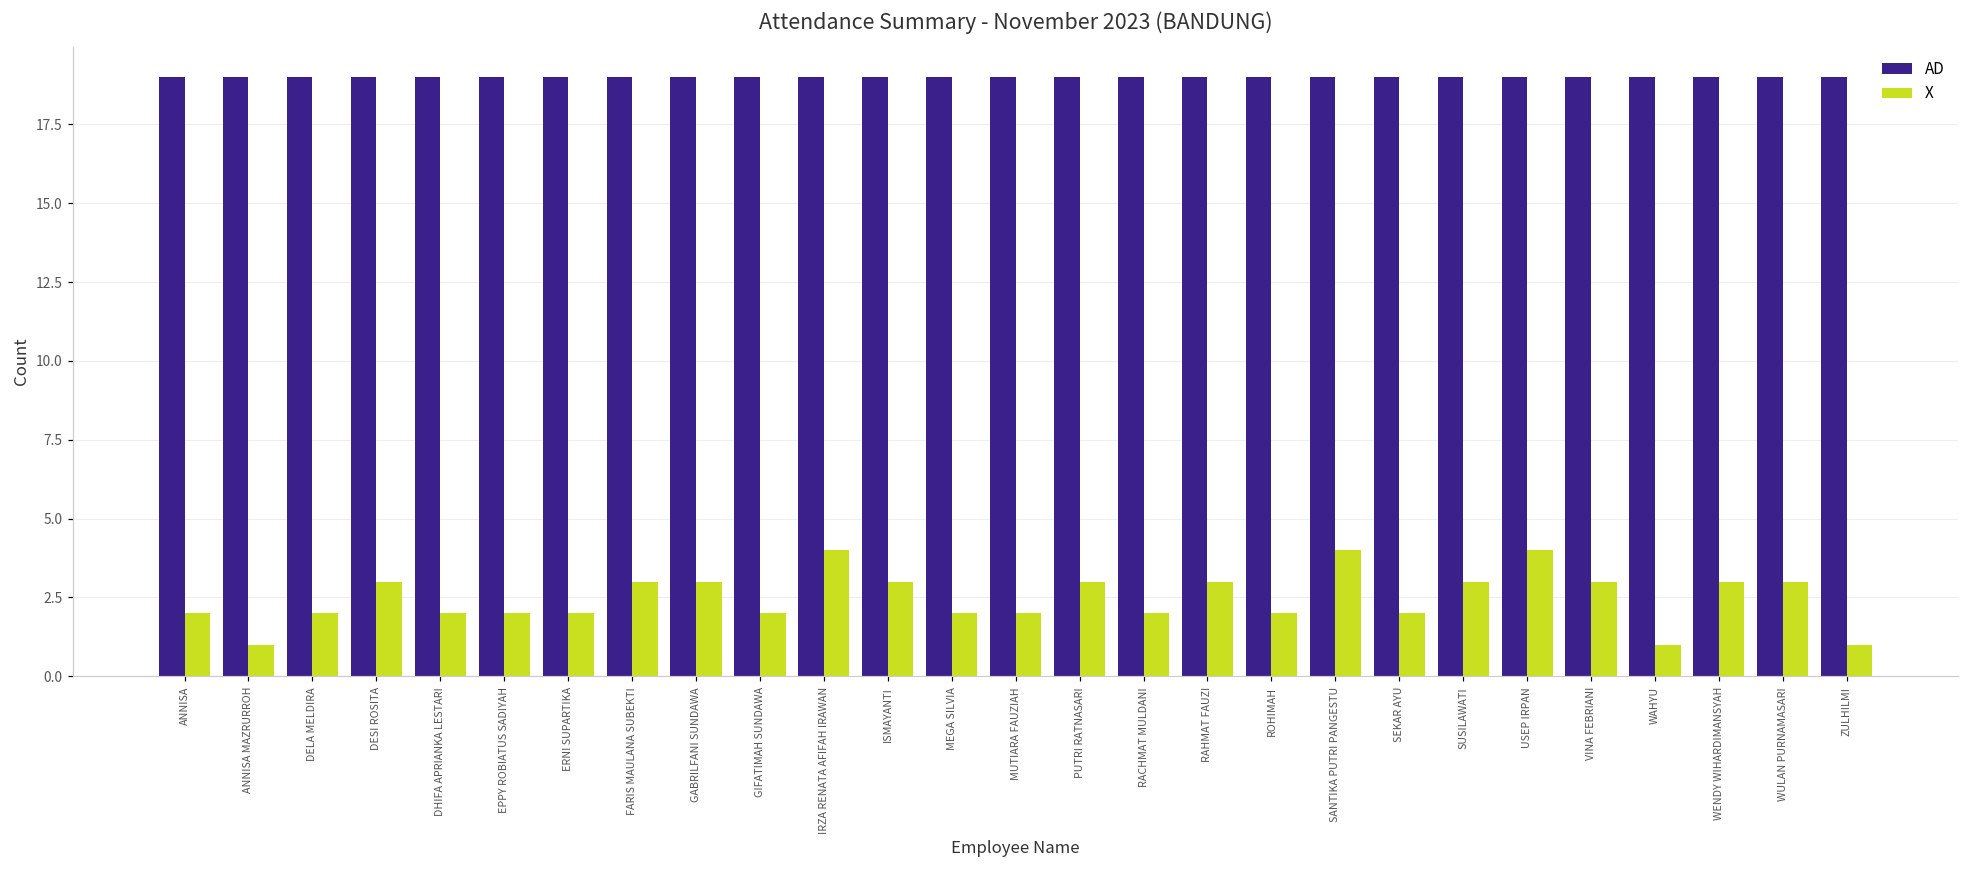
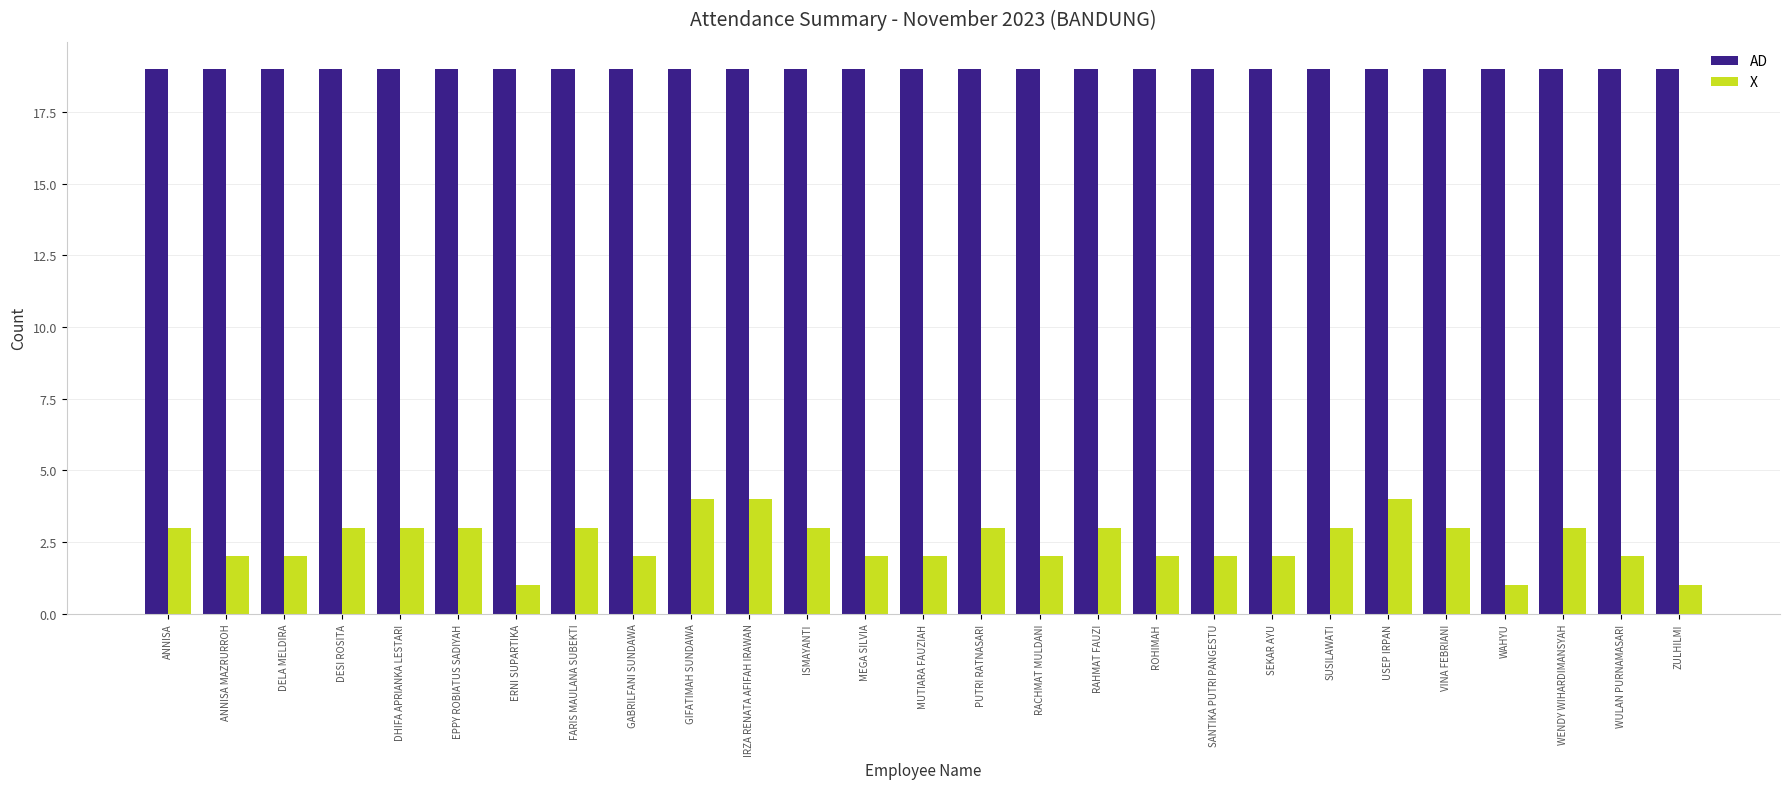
  {
    "AD": {
      "ANNISA": 19,
      "ANNISA MAZRURROH": 19,
      "DELA MELDIRA": 19,
      "DESI ROSITA": 19,
      "DHIFA APRIANKA LESTARI": 19,
      "EPPY ROBIATUS SADIYAH": 19,
      "ERNI SUPARTIKA": 19,
      "FARIS MAULANA SUBEKTI": 19,
      "GABRILFANI SUNDAWA": 19,
      "GIFATIMAH SUNDAWA": 19,
      "IRZA RENATA AFIFAH IRAWAN": 19,
      "ISMAYANTI": 19,
      "MEGA SILVIA": 19,
      "MUTIARA FAUZIAH": 19,
      "PUTRI RATNASARI": 19,
      "RACHMAT MULDANI": 19,
      "RAHMAT FAUZI": 19,
      "ROHIMAH": 19,
      "SANTIKA PUTRI PANGESTU": 19,
      "SEKAR AYU": 19,
      "SUSILAWATI": 19,
      "USEP IRPAN": 19,
      "VINA FEBRIANI": 19,
      "WAHYU": 19,
      "WENDY WIHARDIMANSYAH": 19,
      "WULAN PURNAMASARI": 19,
      "ZULHILMI": 19
    },
    "X": {
-     "ANNISA": 2,
-     "ANNISA MAZRURROH": 1,
+     "ANNISA": 3,
+     "ANNISA MAZRURROH": 2,
      "DELA MELDIRA": 2,
      "DESI ROSITA": 3,
-     "DHIFA APRIANKA LESTARI": 2,
-     "EPPY ROBIATUS SADIYAH": 2,
-     "ERNI SUPARTIKA": 2,
+     "DHIFA APRIANKA LESTARI": 3,
+     "EPPY ROBIATUS SADIYAH": 3,
+     "ERNI SUPARTIKA": 1,
      "FARIS MAULANA SUBEKTI": 3,
-     "GABRILFANI SUNDAWA": 3,
-     "GIFATIMAH SUNDAWA": 2,
+     "GABRILFANI SUNDAWA": 2,
+     "GIFATIMAH SUNDAWA": 4,
      "IRZA RENATA AFIFAH IRAWAN": 4,
      "ISMAYANTI": 3,
      "MEGA SILVIA": 2,
      "MUTIARA FAUZIAH": 2,
      "PUTRI RATNASARI": 3,
      "RACHMAT MULDANI": 2,
      "RAHMAT FAUZI": 3,
      "ROHIMAH": 2,
-     "SANTIKA PUTRI PANGESTU": 4,
+     "SANTIKA PUTRI PANGESTU": 2,
      "SEKAR AYU": 2,
      "SUSILAWATI": 3,
      "USEP IRPAN": 4,
      "VINA FEBRIANI": 3,
      "WAHYU": 1,
      "WENDY WIHARDIMANSYAH": 3,
-     "WULAN PURNAMASARI": 3,
+     "WULAN PURNAMASARI": 2,
      "ZULHILMI": 1
    }
  }
